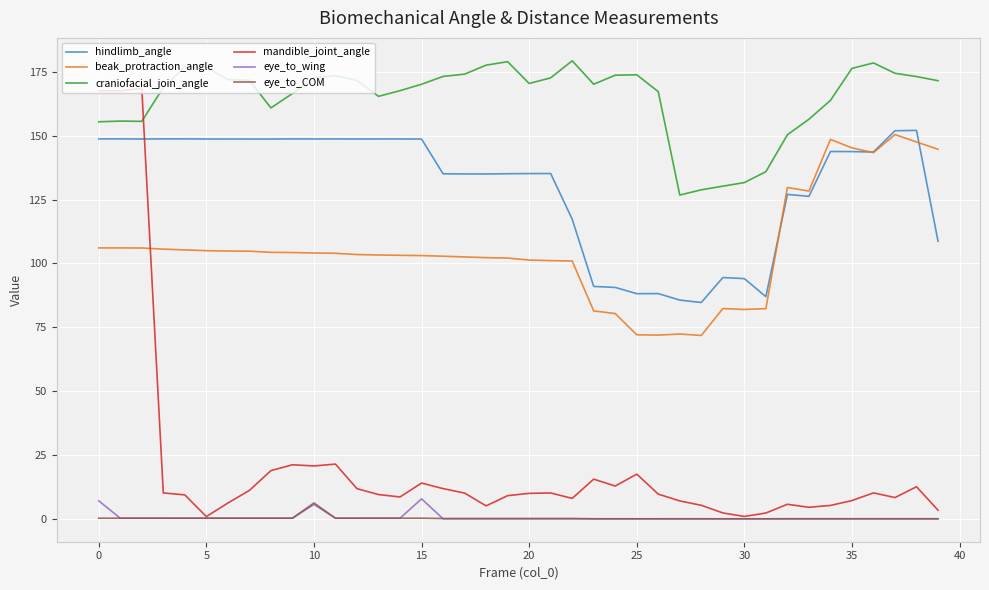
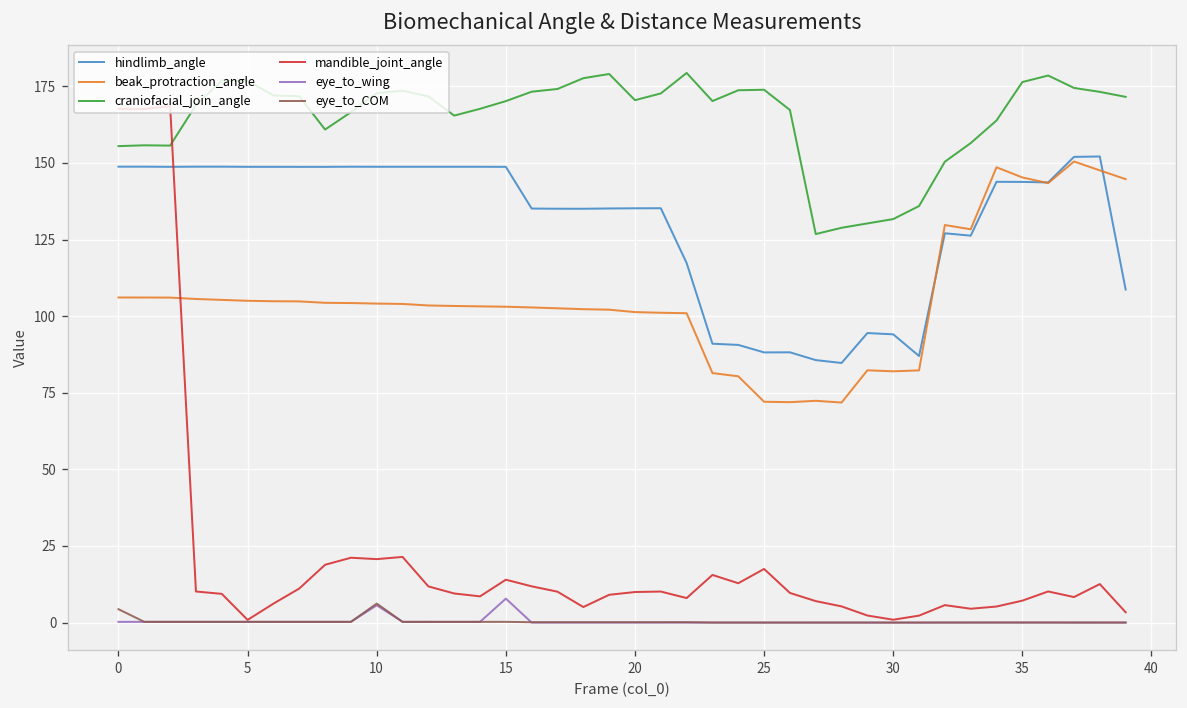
  {
    "hindlimb_angle": {
      "0": 149,
      "5": 149,
      "10": 149,
      "15": 149,
      "20": 135,
      "25": 88,
      "30": 94,
      "35": 144
    },
    "beak_protraction_angle": {
      "0": 106,
      "5": 105,
      "10": 104,
      "15": 103,
      "20": 101,
      "25": 72,
      "30": 82,
      "35": 145
    },
    "craniofacial_join_angle": {
      "0": 155,
      "15": 170,
      "20": 170,
      "25": 174,
      "30": 132,
      "35": 176
    },
    "mandible_joint_angle": {
      "10": 21,
      "15": 14,
      "20": 10,
      "25": 18,
      "35": 7
    },
    "eye_to_wing": {
-     "0": 7,
+     "0": 0,
      "15": 8
    },
    "eye_to_COM": {
-     "0": 0,
+     "0": 4,
      "15": 0
    }
  }
